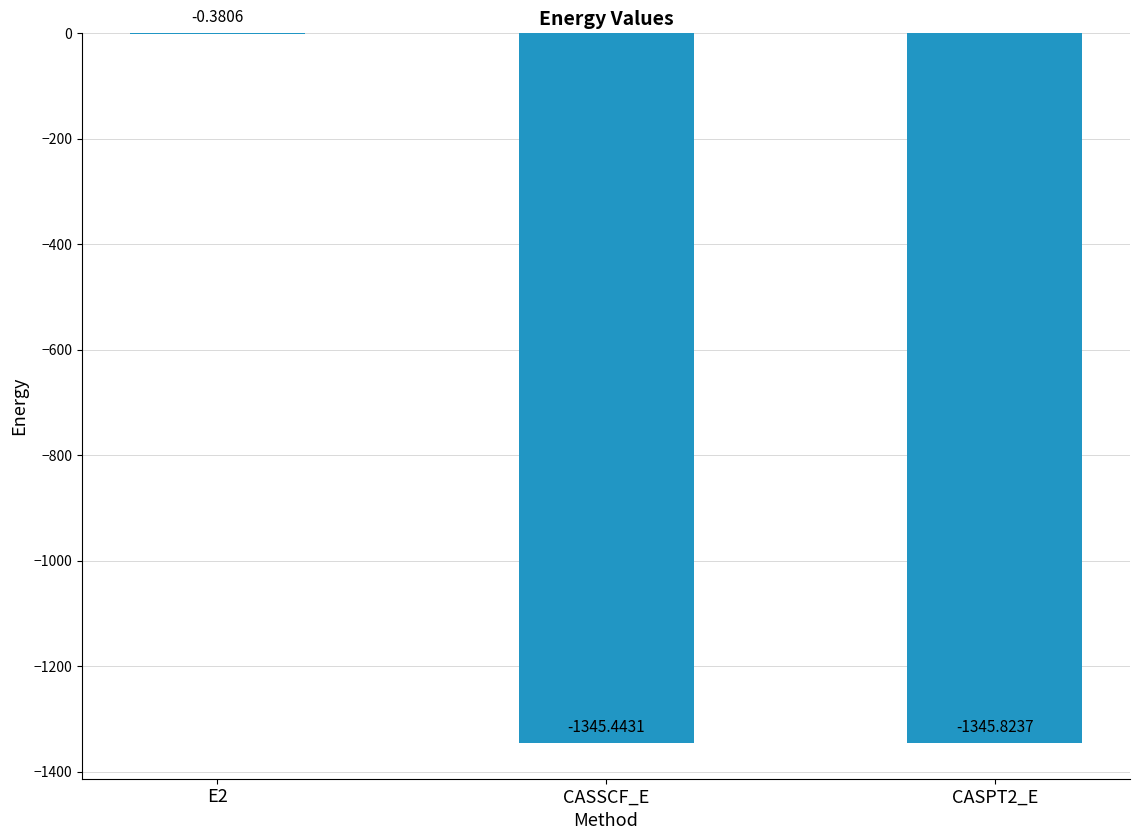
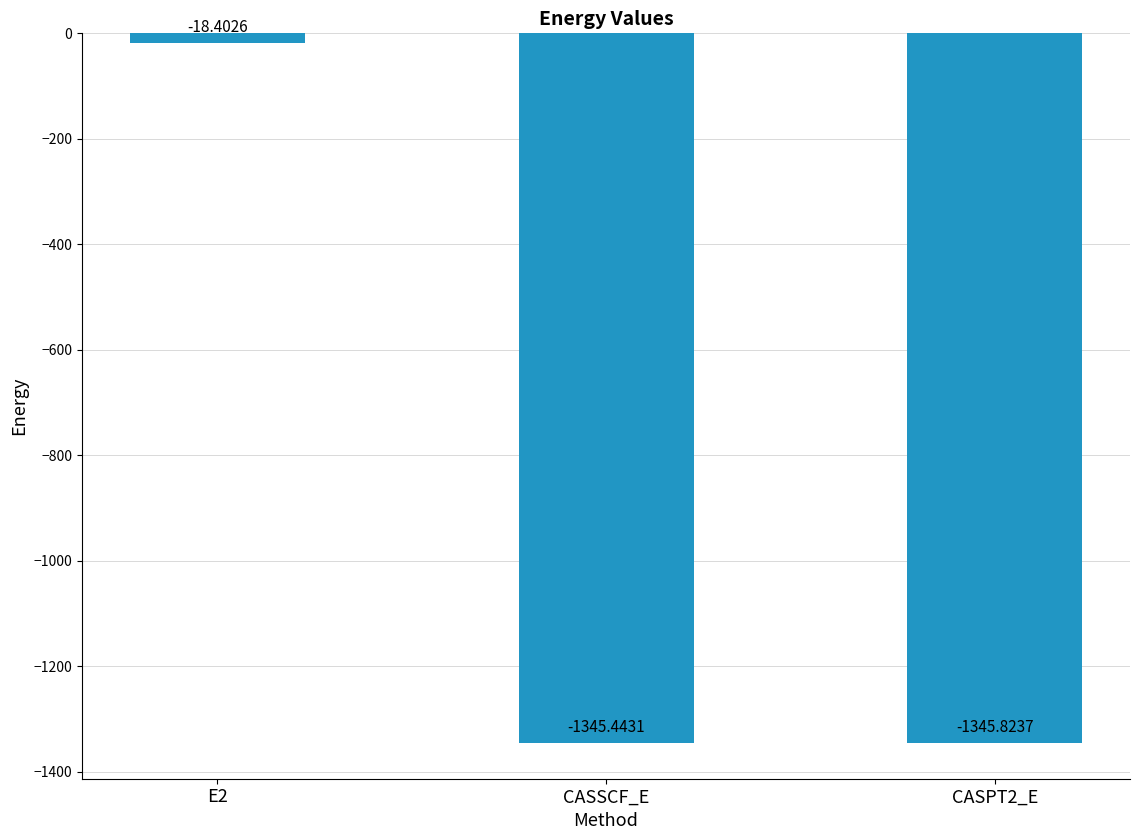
  {
-   "E2": -0.3806,
+   "E2": -18.4026,
    "CASSCF_E": -1345.4431,
    "CASPT2_E": -1345.8237
  }
